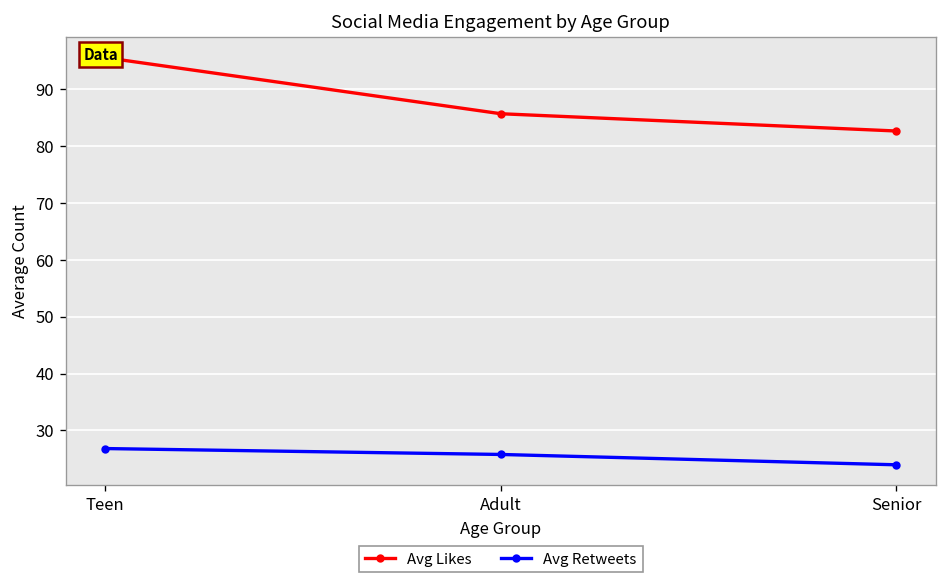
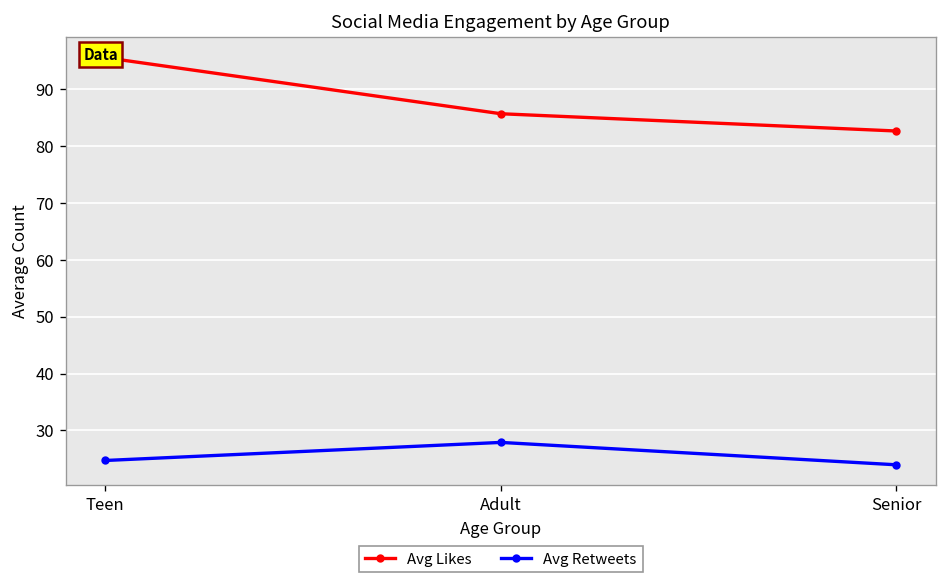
  {
    "Avg Likes": {
      "Adult": 86,
      "Senior": 83
    },
    "Avg Retweets": {
-     "Teen": 27,
-     "Adult": 26,
+     "Teen": 25,
+     "Adult": 28,
      "Senior": 24
    }
  }
